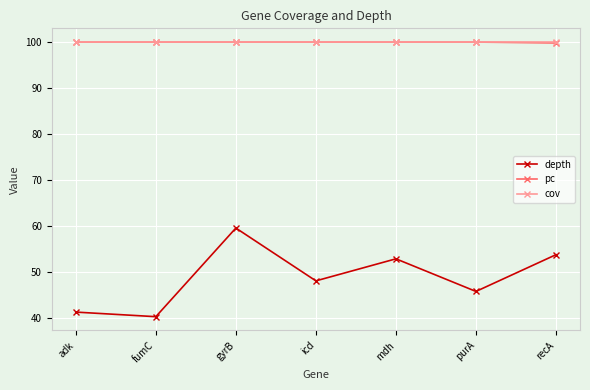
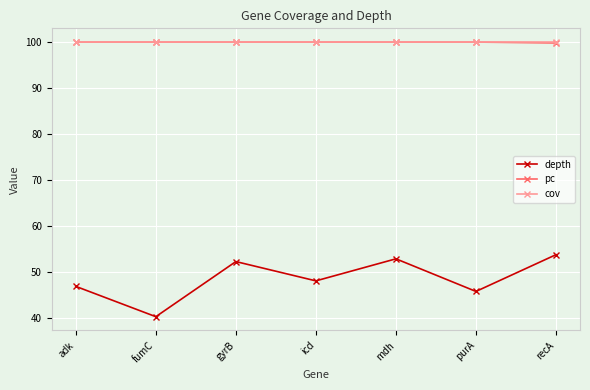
  {
    "depth": {
-     "adk": 41,
+     "adk": 47,
      "fumC": 40,
-     "gyrB": 60,
+     "gyrB": 52,
      "icd": 48,
      "mdh": 53,
      "purA": 46,
      "recA": 54
    }
  }
